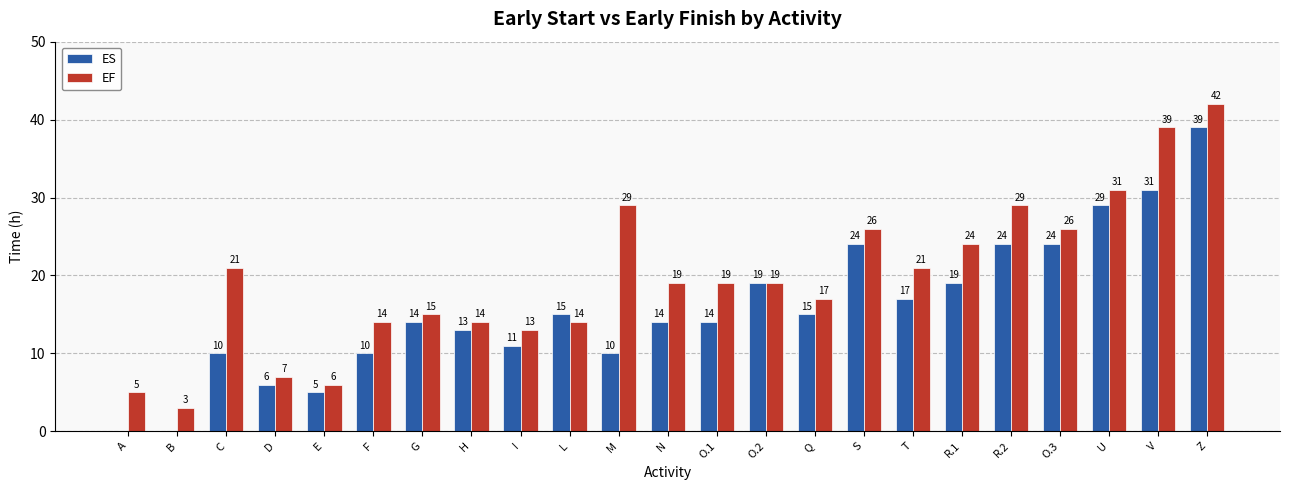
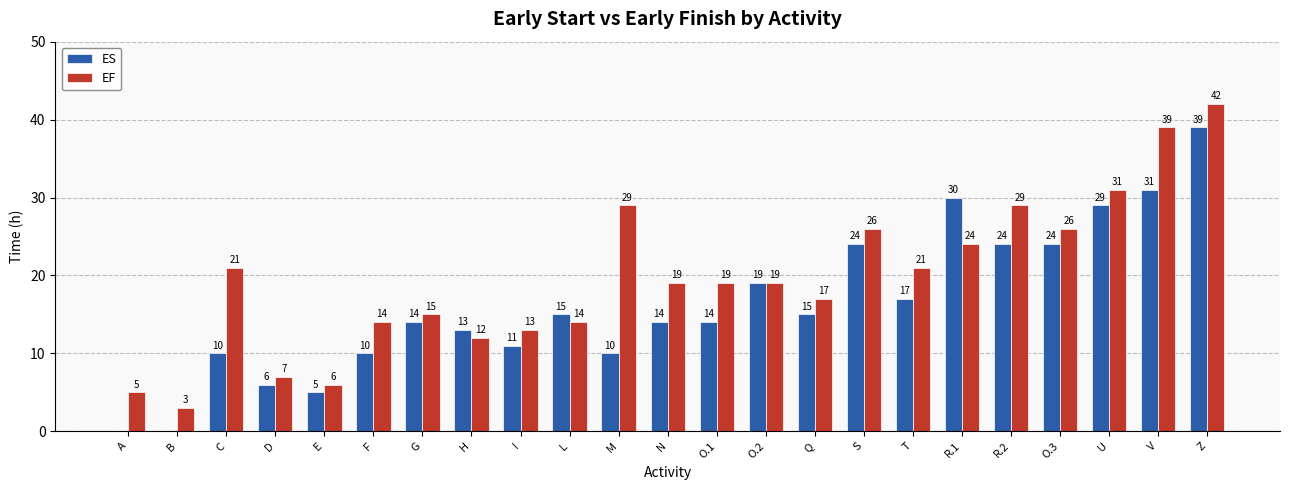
  {
    "ES": {
      "C": 10,
      "D": 6,
      "E": 5,
      "F": 10,
      "G": 14,
      "H": 13,
      "I": 11,
      "L": 15,
      "M": 10,
      "N": 14,
      "O.1": 14,
      "O.2": 19,
      "Q": 15,
      "S": 24,
      "T": 17,
-     "R.1": 19,
+     "R.1": 30,
      "R.2": 24,
      "O.3": 24,
      "U": 29,
      "V": 31,
      "Z": 39
    },
    "EF": {
      "A": 5,
      "B": 3,
      "C": 21,
      "D": 7,
      "E": 6,
      "F": 14,
      "G": 15,
-     "H": 14,
+     "H": 12,
      "I": 13,
      "L": 14,
      "M": 29,
      "N": 19,
      "O.1": 19,
      "O.2": 19,
      "Q": 17,
      "S": 26,
      "T": 21,
      "R.1": 24,
      "R.2": 29,
      "O.3": 26,
      "U": 31,
      "V": 39,
      "Z": 42
    }
  }
